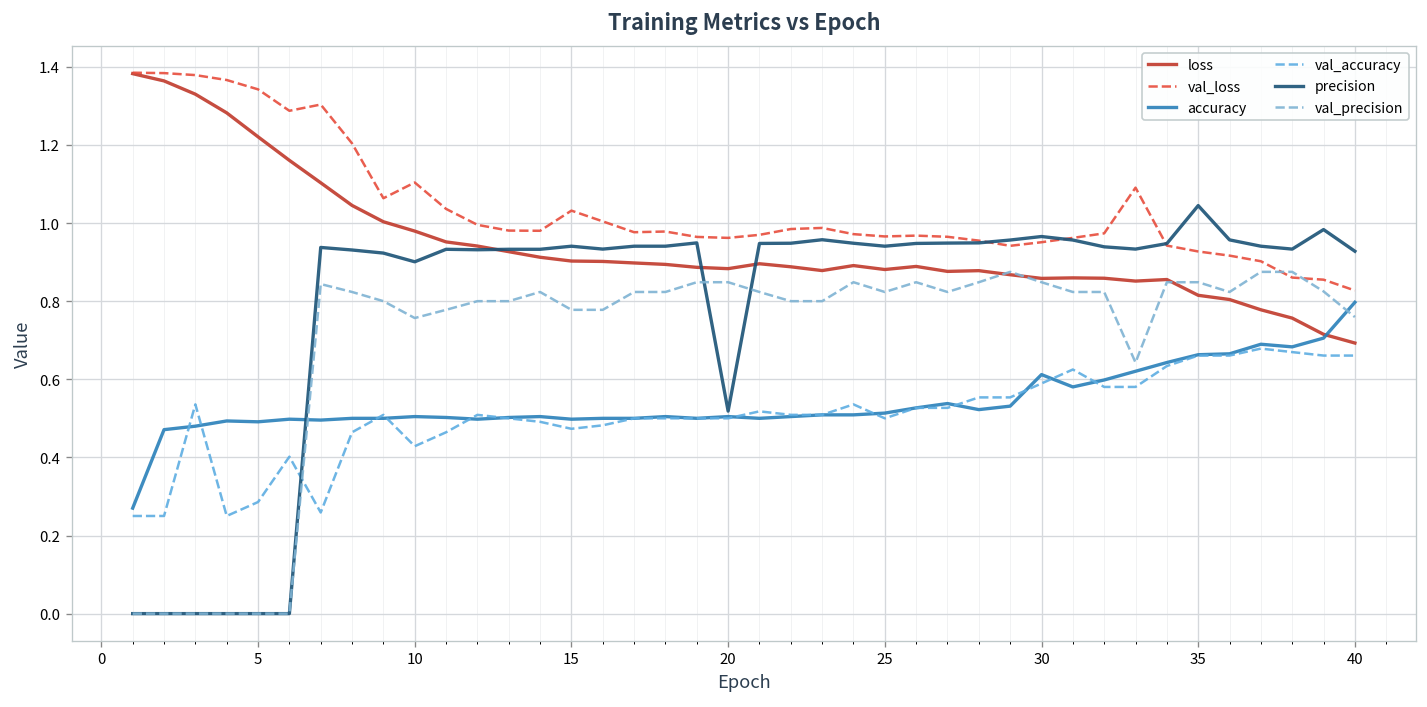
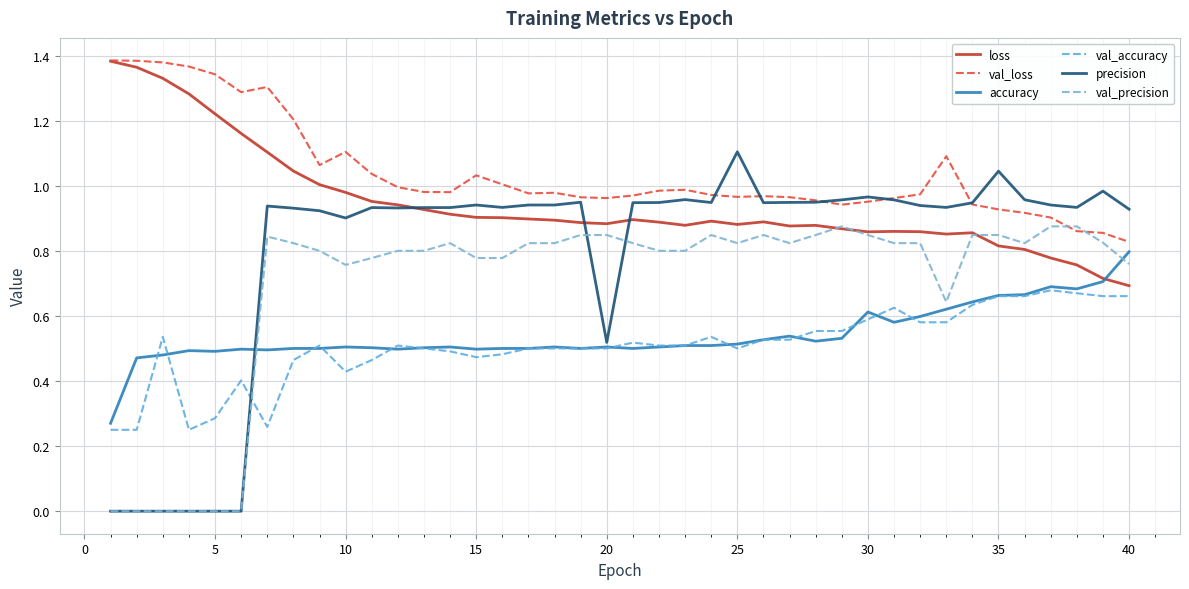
  {
    "accuracy": {
      "5": 0.49,
      "10": 0.50,
      "15": 0.50,
      "25": 0.51,
      "30": 0.61,
      "40": 0.80
    },
    "precision": {
      "10": 0.90,
      "15": 0.94,
      "20": 0.52,
-     "25": 0.94,
+     "25": 1.10,
      "30": 0.97,
      "35": 1.04,
      "40": 0.93
    }
  }
